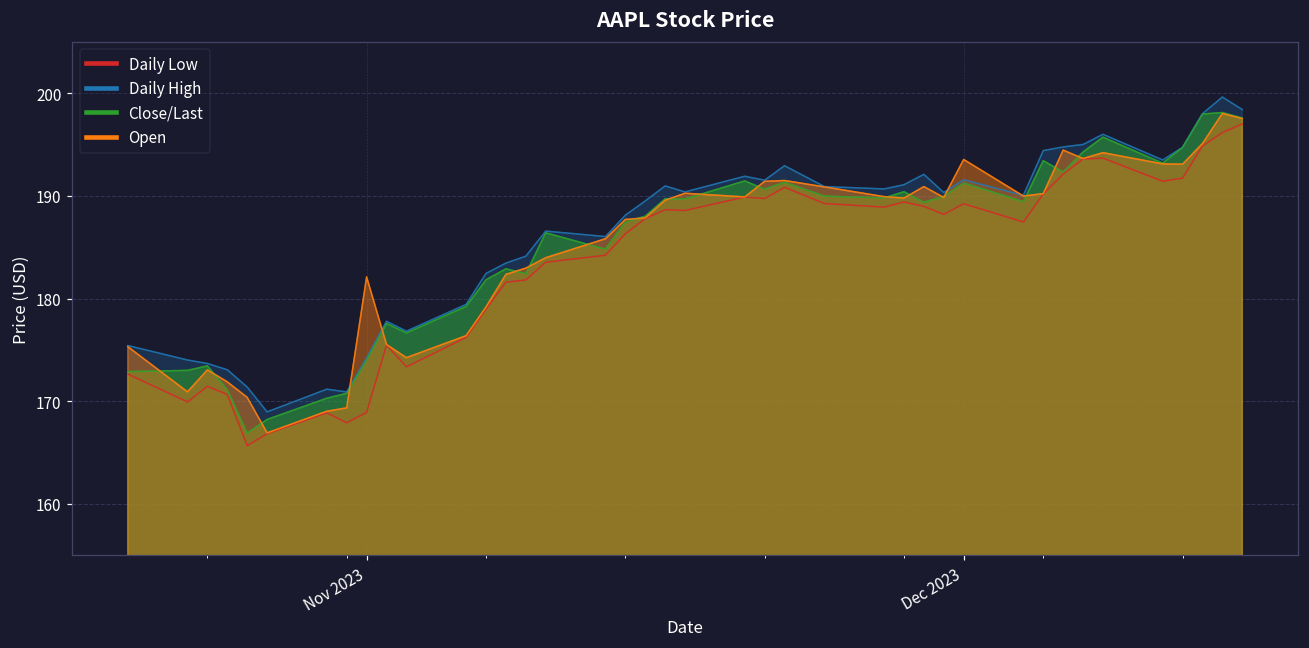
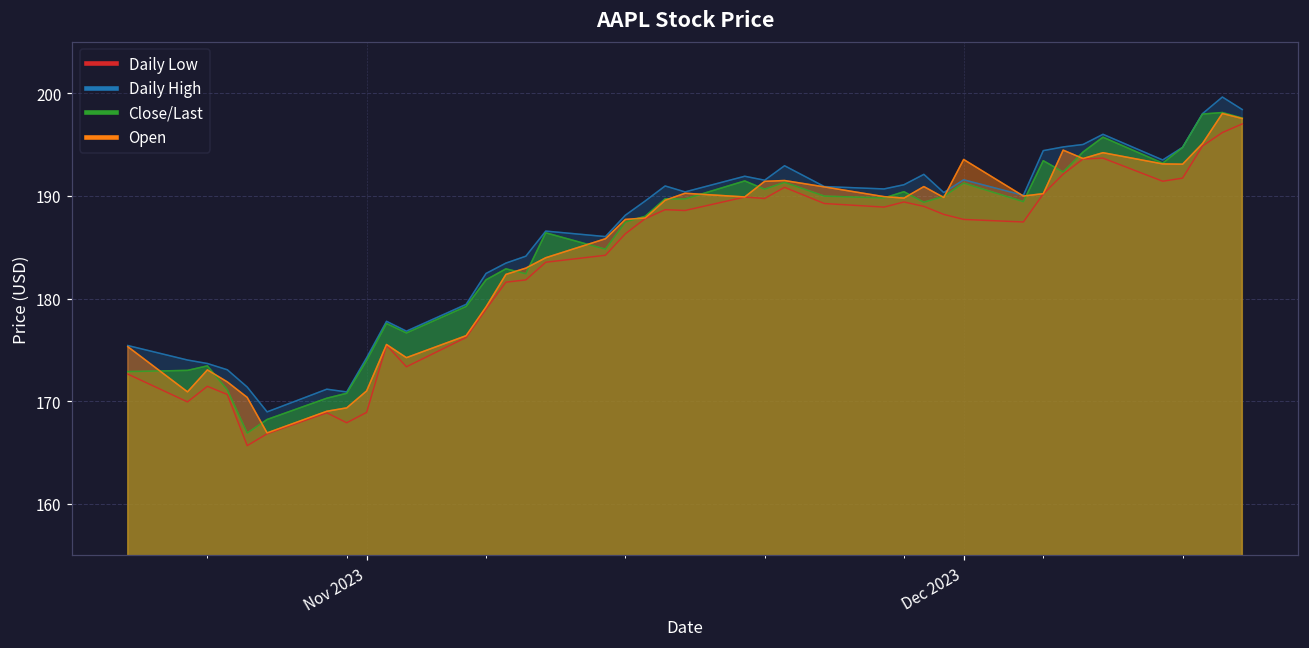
  {
    "Daily Low": {
      "Nov 2023": 169,
-     "Dec 2023": 189
+     "Dec 2023": 188
    },
    "Daily High": {
      "Dec 2023": 192
    },
    "Close/Last": {
      "Dec 2023": 191
    },
    "Open": {
-     "Nov 2023": 182,
+     "Nov 2023": 171,
      "Dec 2023": 194
    }
  }
